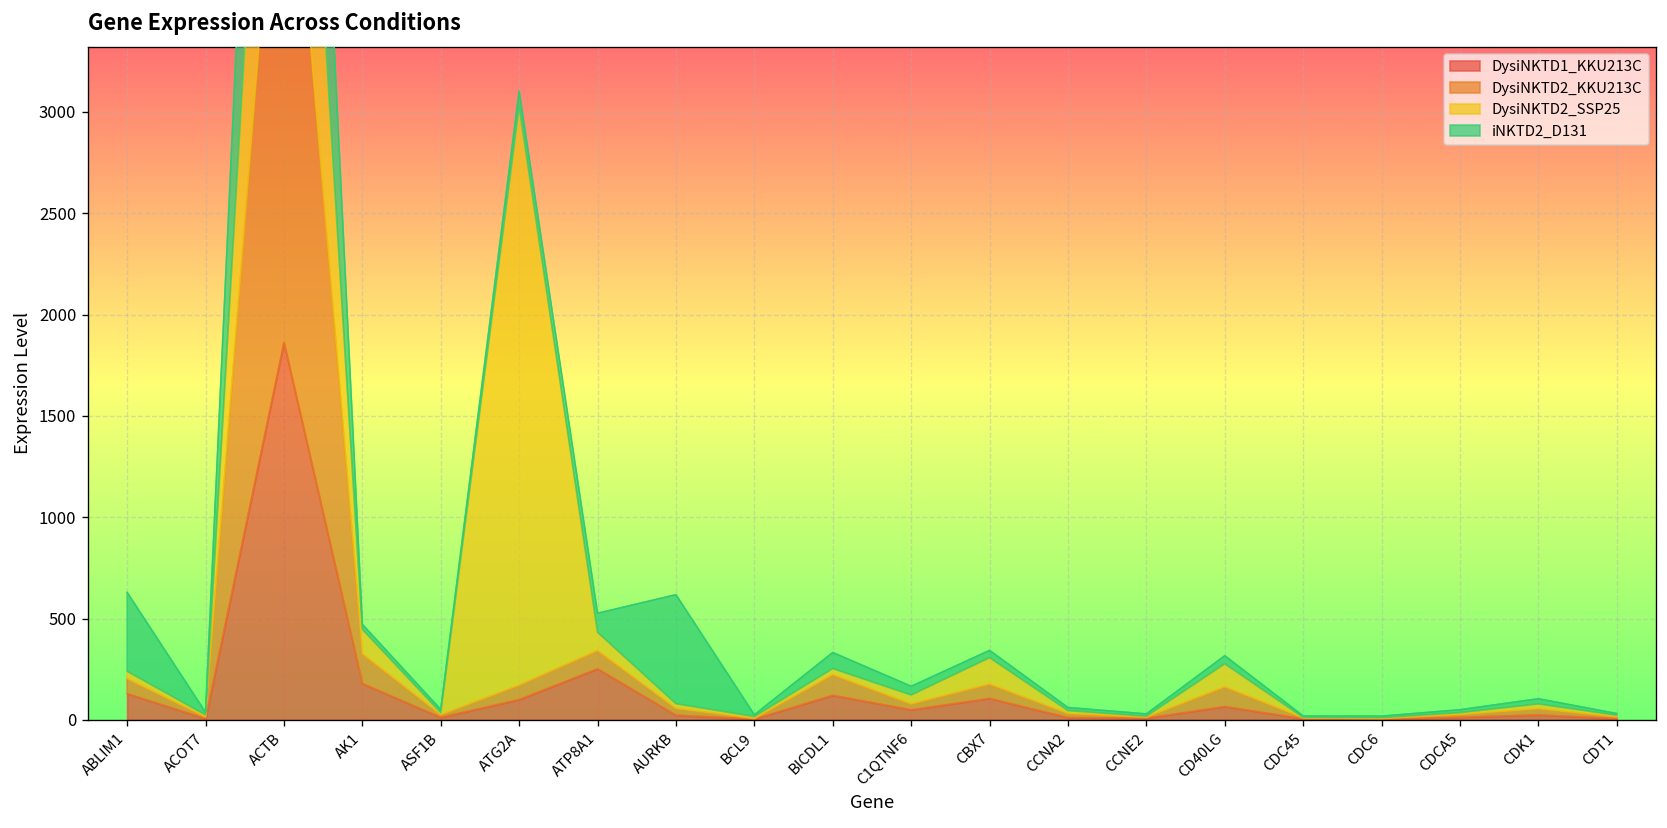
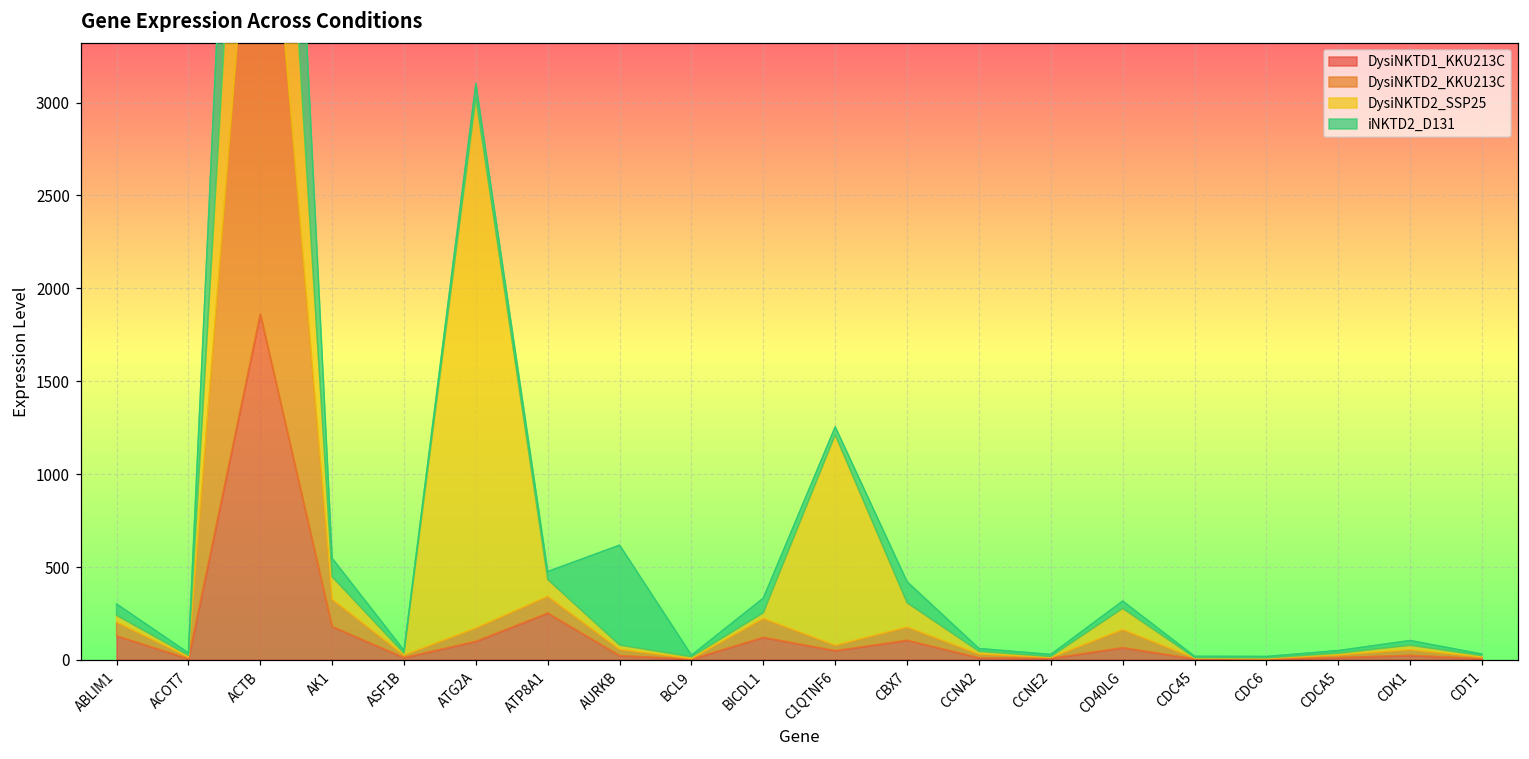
  {
    "DysiNKTD2_SSP25": {
      "ABLIM1": 40,
      "AK1": 120,
      "ATG2A": 2850,
      "ATP8A1": 90,
      "AURKB": 20,
      "BICDL1": 30,
-     "C1QTNF6": 40,
+     "C1QTNF6": 1130,
      "CBX7": 130,
      "CD40LG": 110,
      "CDK1": 20
    },
    "iNKTD2_D131": {
-     "ABLIM1": 390,
-     "AK1": 20,
+     "ABLIM1": 60,
+     "AK1": 100,
      "ASF1B": 20,
      "ATG2A": 80,
-     "ATP8A1": 90,
+     "ATP8A1": 40,
      "AURKB": 540,
      "BICDL1": 80,
      "C1QTNF6": 40,
-     "CBX7": 40,
+     "CBX7": 110,
      "CCNA2": 20,
      "CD40LG": 40,
      "CDK1": 30
    }
  }
